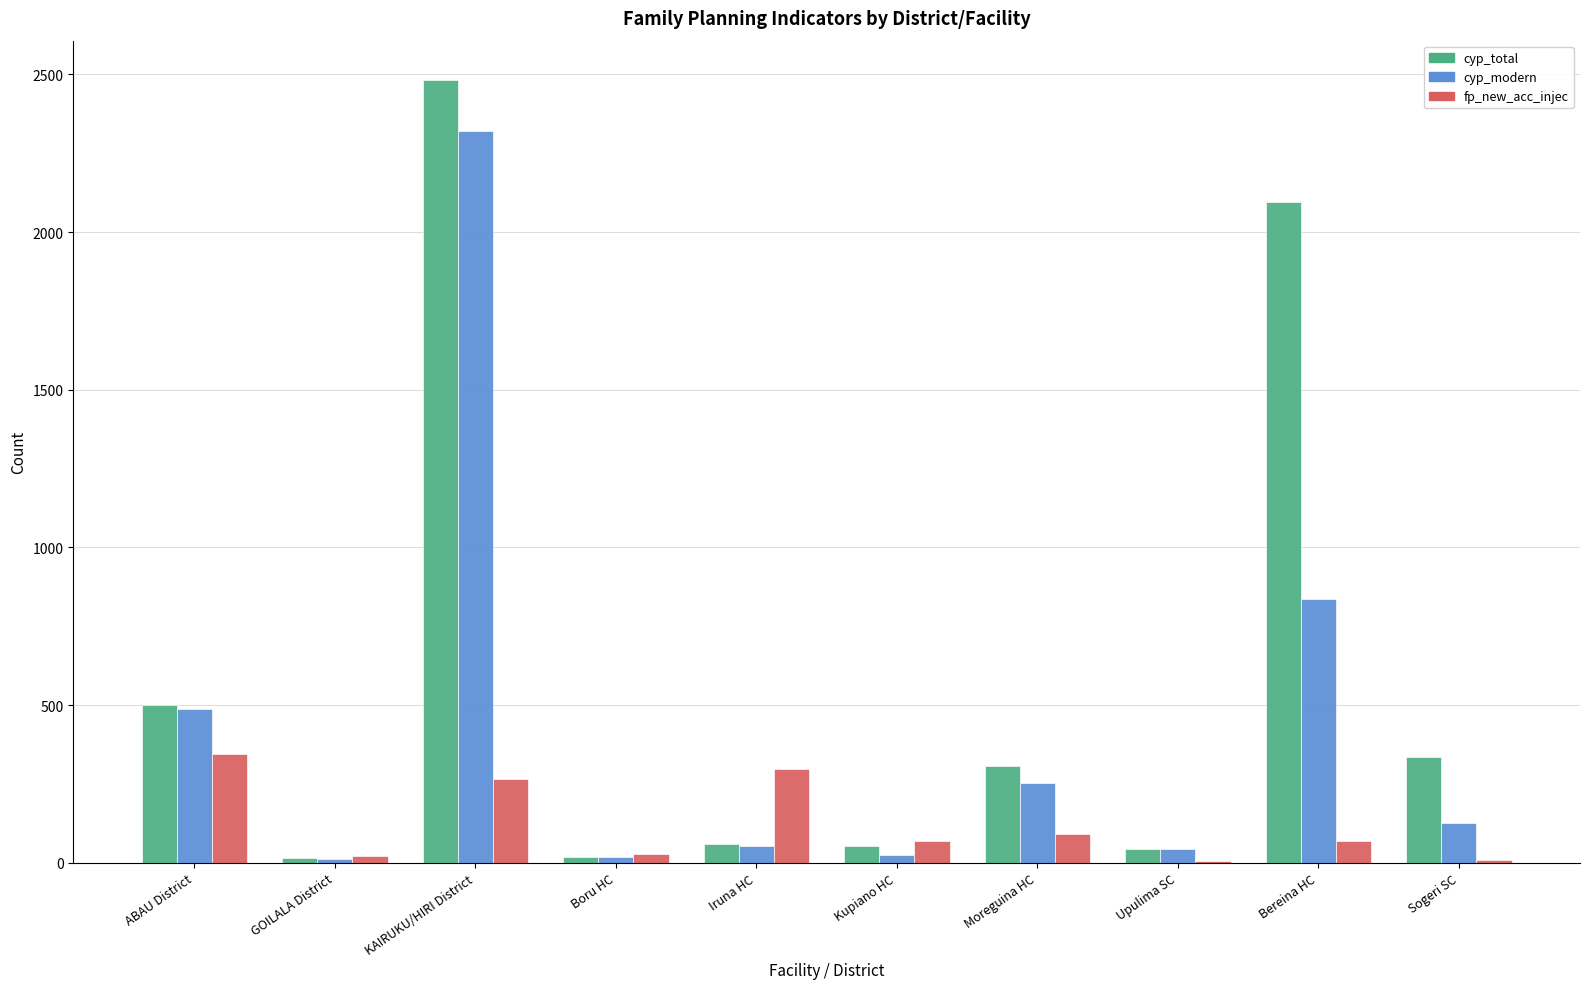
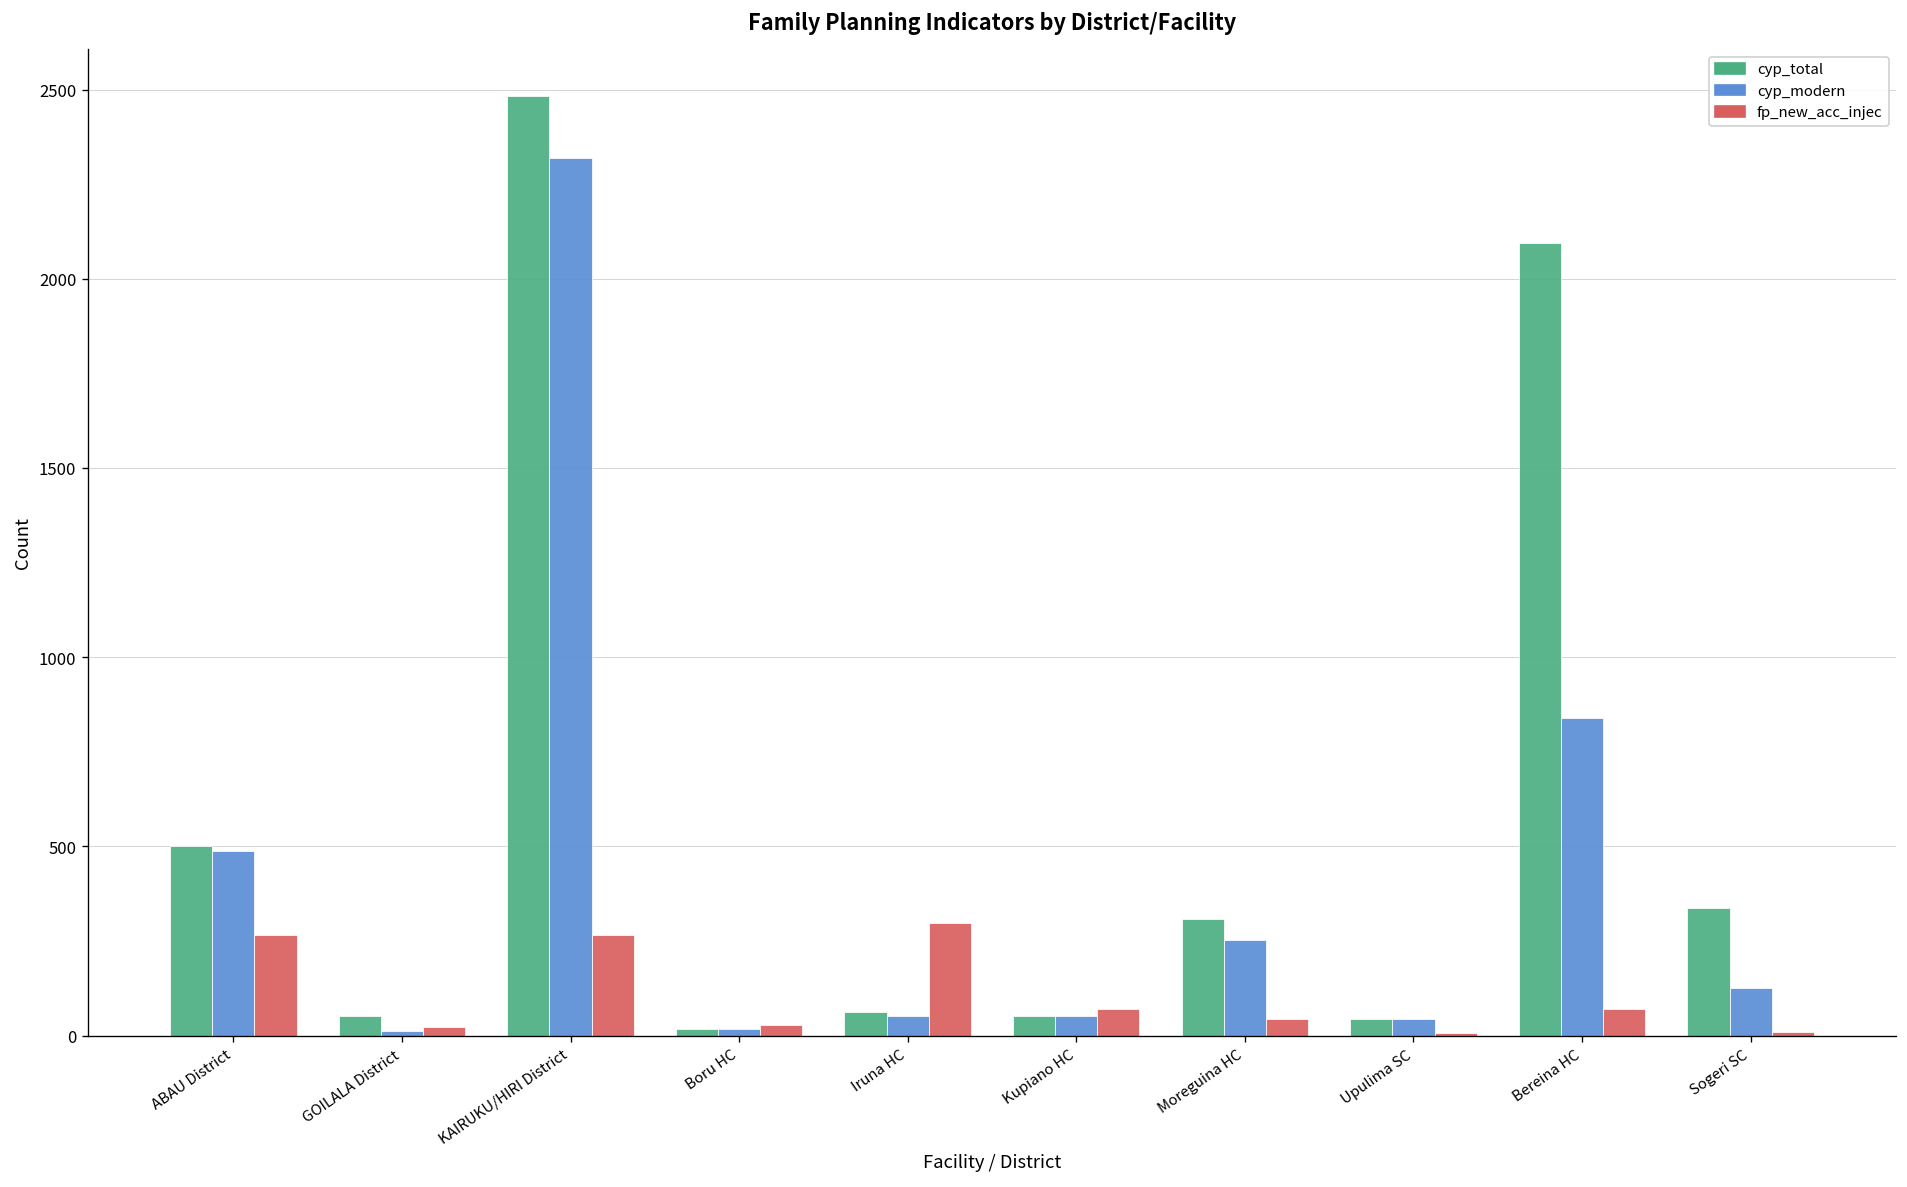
  {
    "cyp_total": {
      "ABAU District": 500,
-     "GOILALA District": 10,
+     "GOILALA District": 50,
      "KAIRUKU/HIRI District": 2480,
      "Boru HC": 20,
      "Iruna HC": 60,
      "Kupiano HC": 50,
      "Moreguina HC": 310,
      "Upulima SC": 40,
      "Bereina HC": 2090,
      "Sogeri SC": 340
    },
    "cyp_modern": {
      "ABAU District": 490,
      "GOILALA District": 10,
      "KAIRUKU/HIRI District": 2320,
      "Boru HC": 20,
      "Iruna HC": 50,
-     "Kupiano HC": 30,
+     "Kupiano HC": 50,
      "Moreguina HC": 250,
      "Upulima SC": 40,
      "Bereina HC": 840,
      "Sogeri SC": 130
    },
    "fp_new_acc_injec": {
-     "ABAU District": 350,
+     "ABAU District": 270,
      "GOILALA District": 20,
      "KAIRUKU/HIRI District": 270,
      "Boru HC": 30,
      "Iruna HC": 300,
      "Kupiano HC": 70,
-     "Moreguina HC": 90,
+     "Moreguina HC": 40,
      "Bereina HC": 70,
      "Sogeri SC": 10
    }
  }
